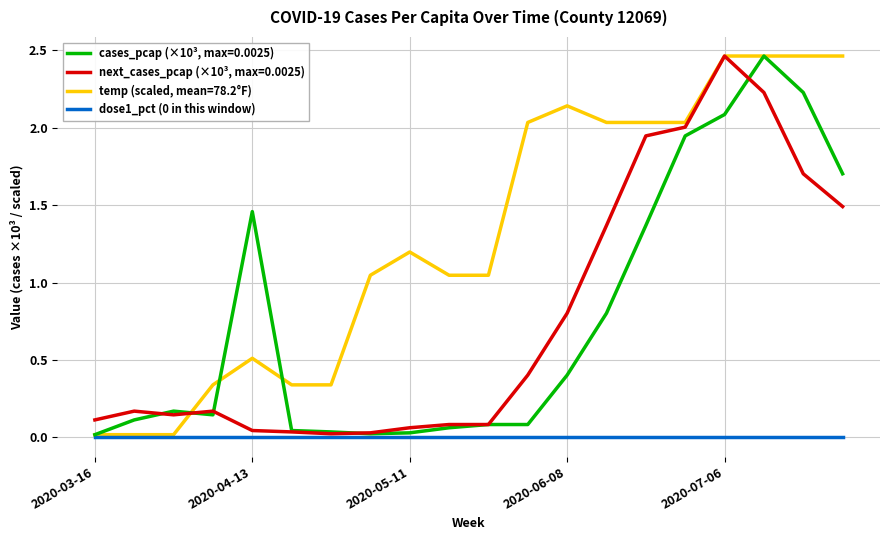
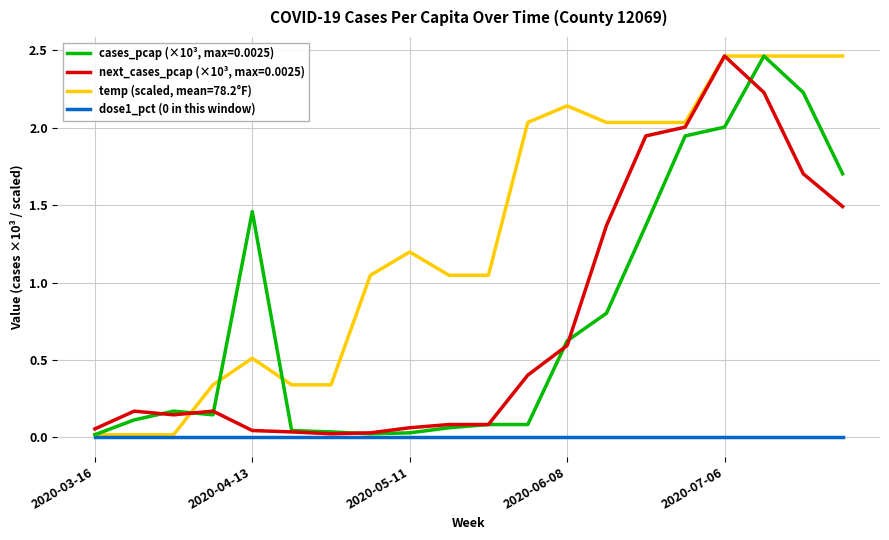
  {
    "cases_pcap (×10³, max=0.0025)": {
      "2020-04-13": 1.46,
      "2020-05-11": 0.03,
-     "2020-06-08": 0.40,
-     "2020-07-06": 2.09
+     "2020-06-08": 0.62,
+     "2020-07-06": 2.00
    },
    "next_cases_pcap (×10³, max=0.0025)": {
-     "2020-03-16": 0.11,
+     "2020-03-16": 0.06,
      "2020-04-13": 0.04,
      "2020-05-11": 0.06,
-     "2020-06-08": 0.80
+     "2020-06-08": 0.59
    },
    "temp (scaled, mean=78.2°F)": {
      "2020-04-13": 0.51,
      "2020-05-11": 1.20,
      "2020-06-08": 2.14
    },
    "dose1_pct (0 in this window)": {
      "2020-03-16": 0.00,
      "2020-04-13": 0.00,
      "2020-05-11": 0.00,
      "2020-06-08": 0.00,
      "2020-07-06": 0.00
    }
  }
